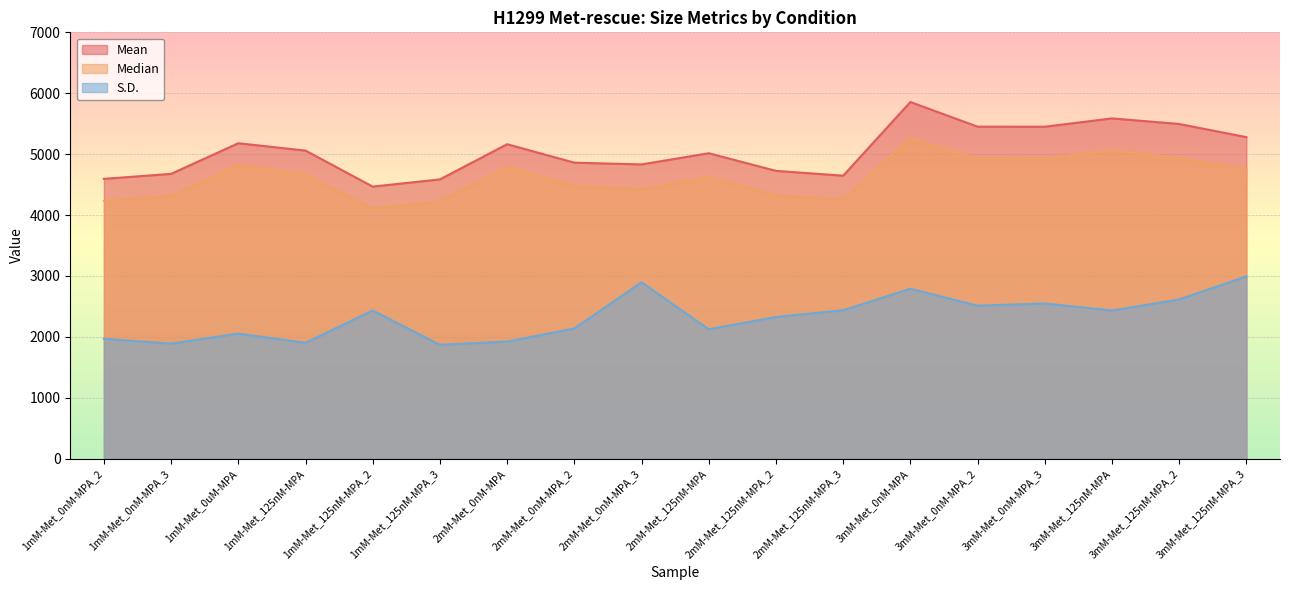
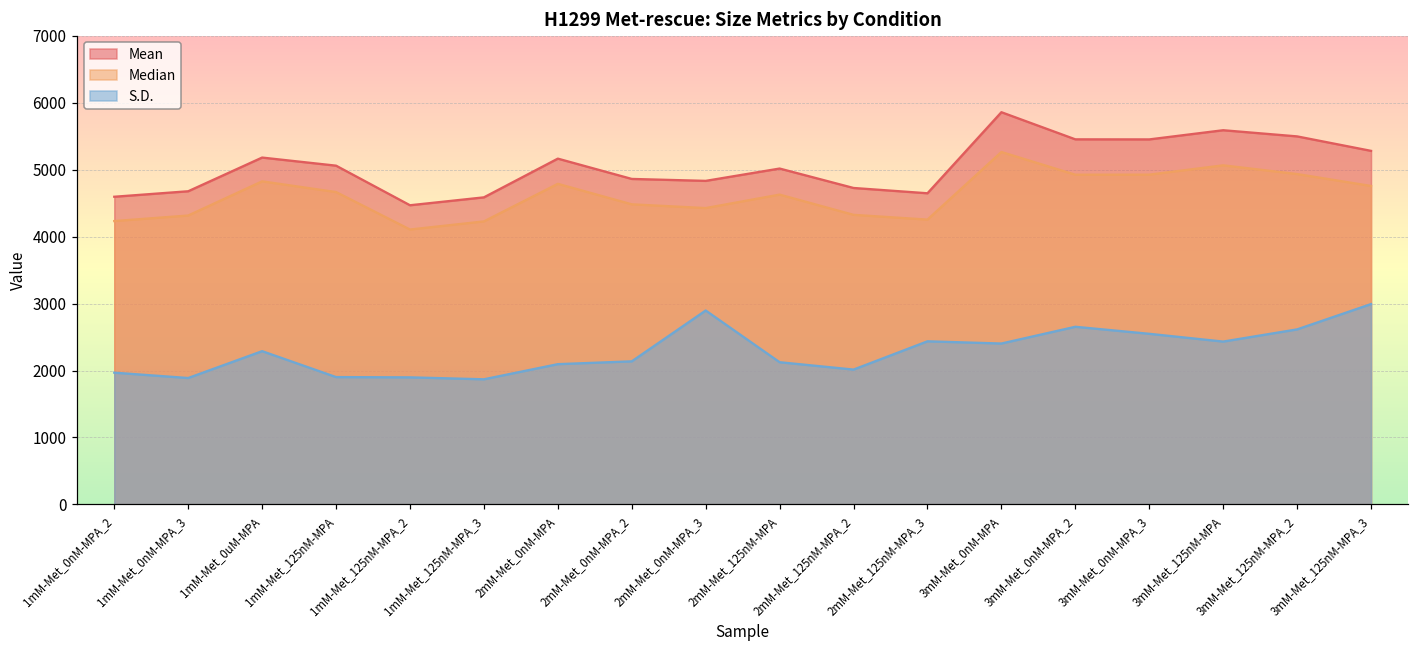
  {
    "S.D.": {
      "1mM-Met_0nM-MPA_2": 2000,
      "1mM-Met_0nM-MPA_3": 1900,
-     "1mM-Met_0uM-MPA": 2100,
+     "1mM-Met_0uM-MPA": 2300,
      "1mM-Met_125nM-MPA": 1900,
-     "1mM-Met_125nM-MPA_2": 2400,
+     "1mM-Met_125nM-MPA_2": 1900,
      "1mM-Met_125nM-MPA_3": 1900,
-     "2mM-Met_0nM-MPA": 1900,
+     "2mM-Met_0nM-MPA": 2100,
      "2mM-Met_0nM-MPA_2": 2100,
      "2mM-Met_0nM-MPA_3": 2900,
      "2mM-Met_125nM-MPA": 2100,
-     "2mM-Met_125nM-MPA_2": 2300,
+     "2mM-Met_125nM-MPA_2": 2000,
      "2mM-Met_125nM-MPA_3": 2400,
-     "3mM-Met_0nM-MPA": 2800,
-     "3mM-Met_0nM-MPA_2": 2500,
+     "3mM-Met_0nM-MPA": 2400,
+     "3mM-Met_0nM-MPA_2": 2700,
      "3mM-Met_0nM-MPA_3": 2500,
      "3mM-Met_125nM-MPA": 2400,
      "3mM-Met_125nM-MPA_2": 2600,
      "3mM-Met_125nM-MPA_3": 3000
    }
  }
